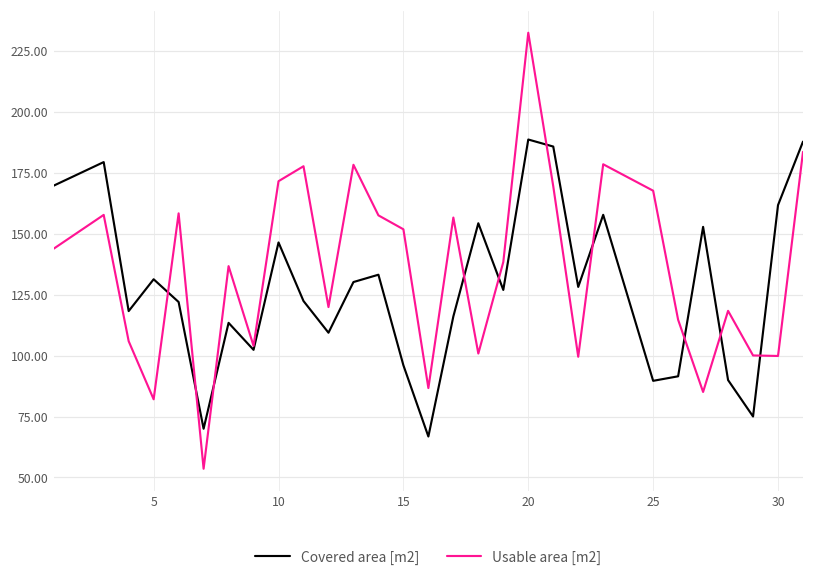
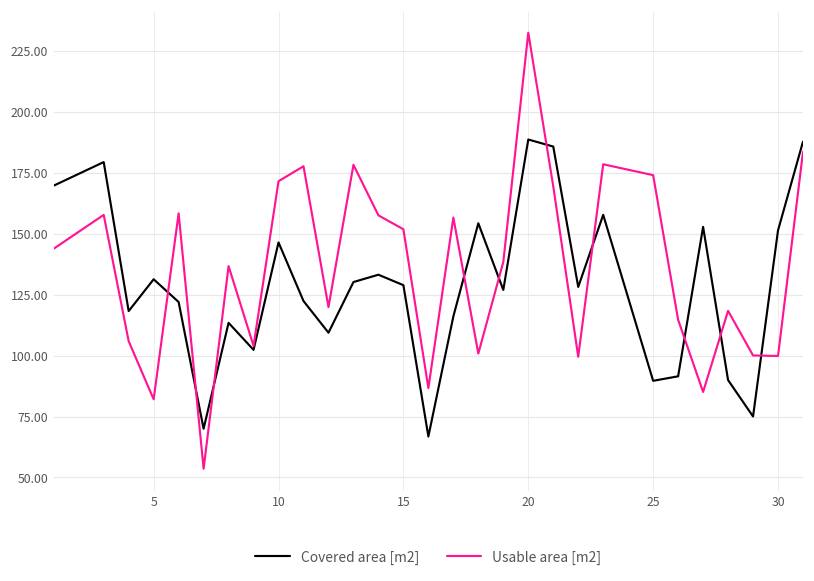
  {
    "Covered area [m2]": {
      "5": 131,
      "10": 147,
-     "15": 96,
+     "15": 129,
      "20": 189,
      "25": 90,
-     "30": 162
+     "30": 151
    },
    "Usable area [m2]": {
      "5": 82,
      "10": 172,
      "15": 152,
      "20": 233,
-     "25": 168,
+     "25": 174,
      "30": 100
    }
  }
